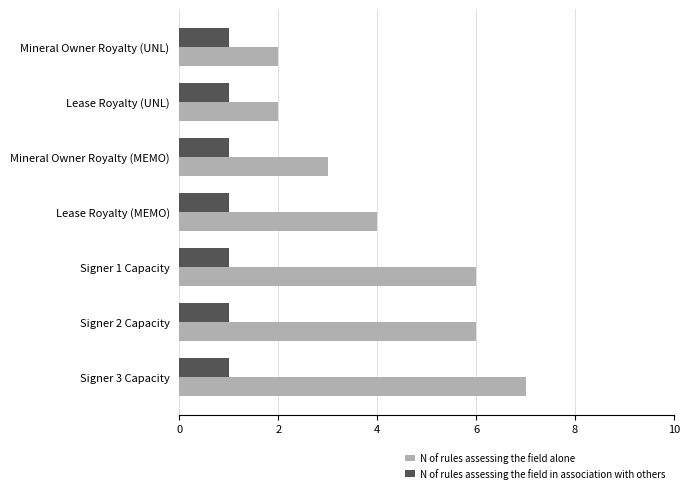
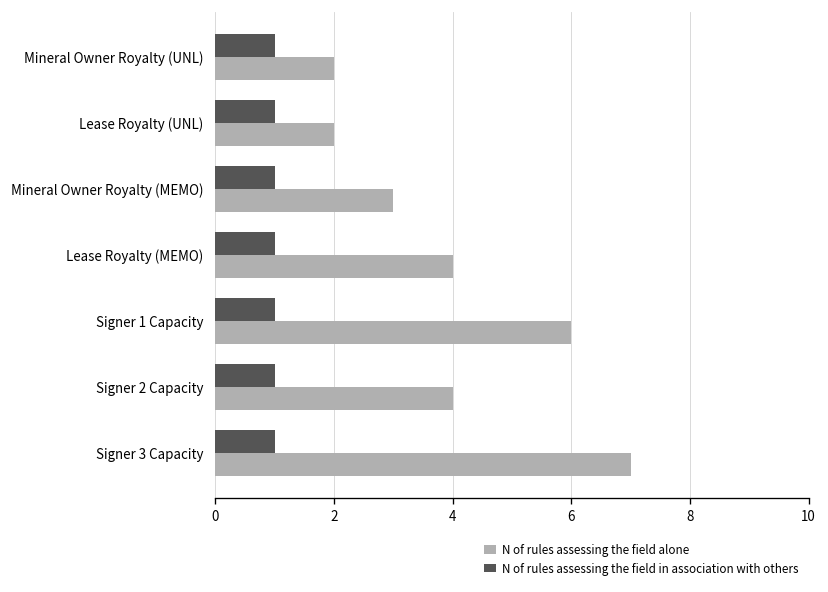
  {
    "N of rules assessing the field alone": {
      "Mineral Owner Royalty (UNL)": 2,
      "Lease Royalty (UNL)": 2,
      "Mineral Owner Royalty (MEMO)": 3,
      "Lease Royalty (MEMO)": 4,
      "Signer 1 Capacity": 6,
-     "Signer 2 Capacity": 6,
+     "Signer 2 Capacity": 4,
      "Signer 3 Capacity": 7
    },
    "N of rules assessing the field in association with others": {
      "Mineral Owner Royalty (UNL)": 1,
      "Lease Royalty (UNL)": 1,
      "Mineral Owner Royalty (MEMO)": 1,
      "Lease Royalty (MEMO)": 1,
      "Signer 1 Capacity": 1,
      "Signer 2 Capacity": 1,
      "Signer 3 Capacity": 1
    }
  }
